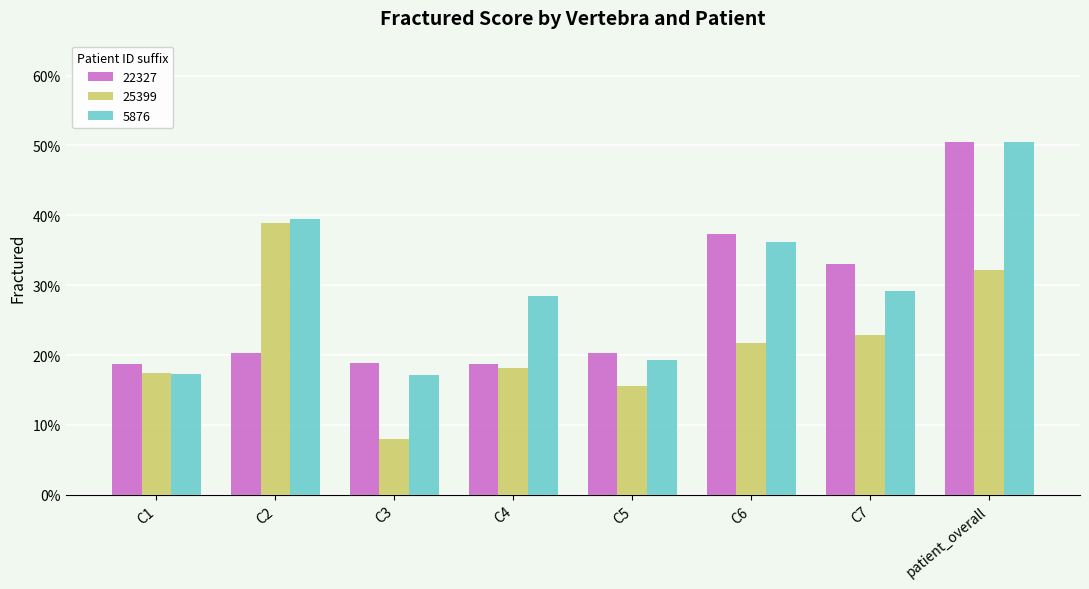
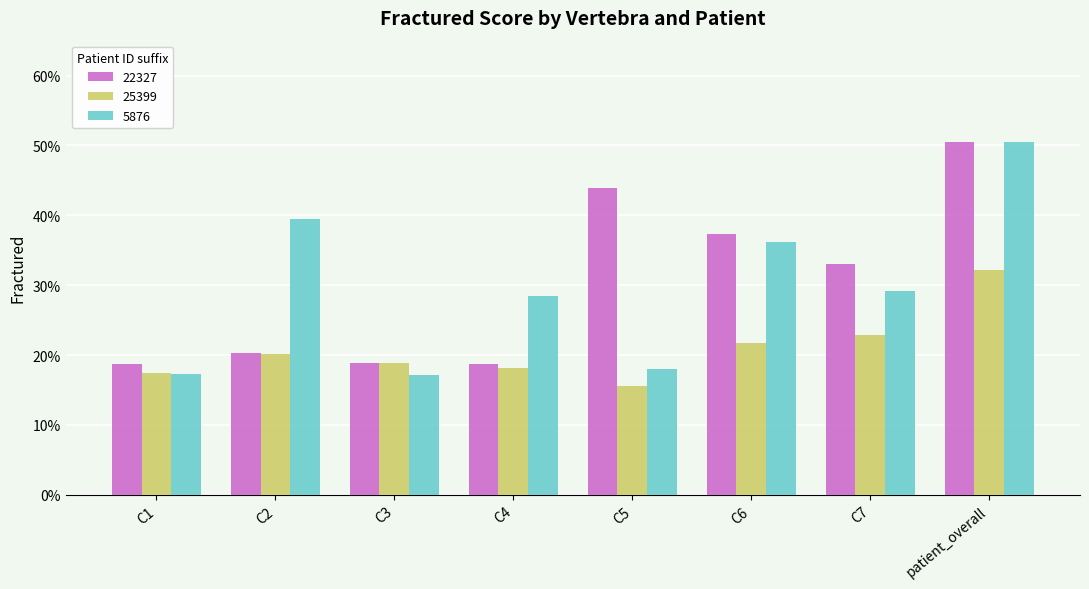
  {
    "22327": {
      "C1": "19%",
      "C2": "20%",
      "C3": "19%",
      "C4": "19%",
-     "C5": "20%",
+     "C5": "44%",
      "C6": "37%",
      "C7": "33%",
      "patient_overall": "50%"
    },
    "25399": {
      "C1": "17%",
-     "C2": "39%",
-     "C3": "8%",
+     "C2": "20%",
+     "C3": "19%",
      "C4": "18%",
      "C5": "16%",
      "C6": "22%",
      "C7": "23%",
      "patient_overall": "32%"
    },
    "5876": {
      "C1": "17%",
      "C2": "40%",
      "C3": "17%",
      "C4": "28%",
-     "C5": "19%",
+     "C5": "18%",
      "C6": "36%",
      "C7": "29%",
      "patient_overall": "50%"
    }
  }
